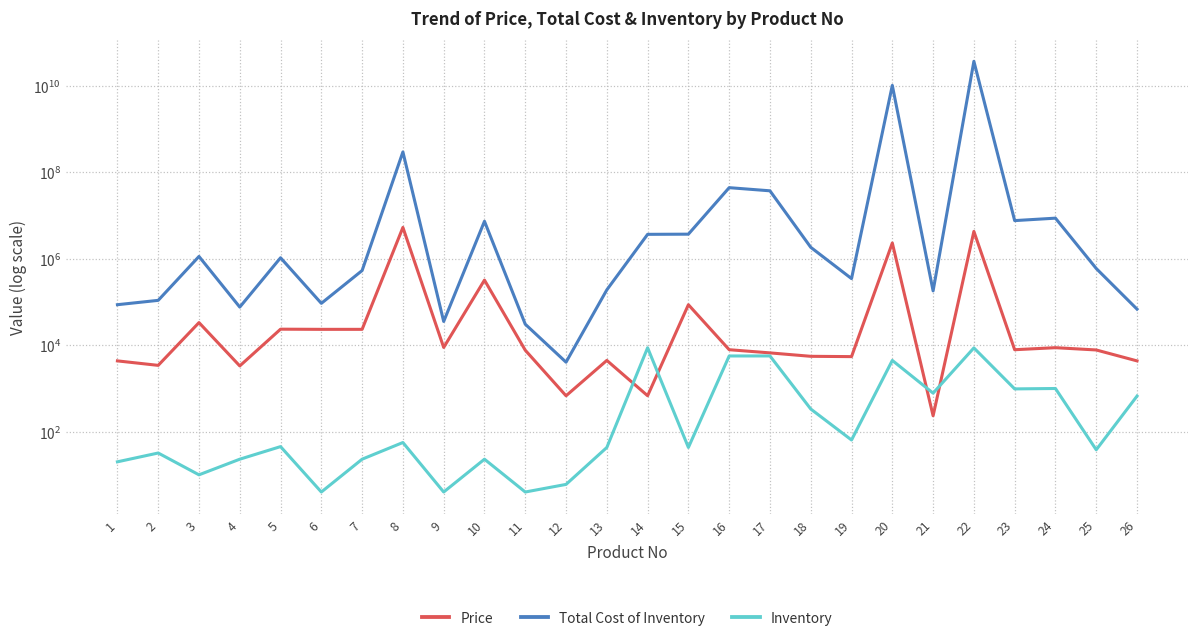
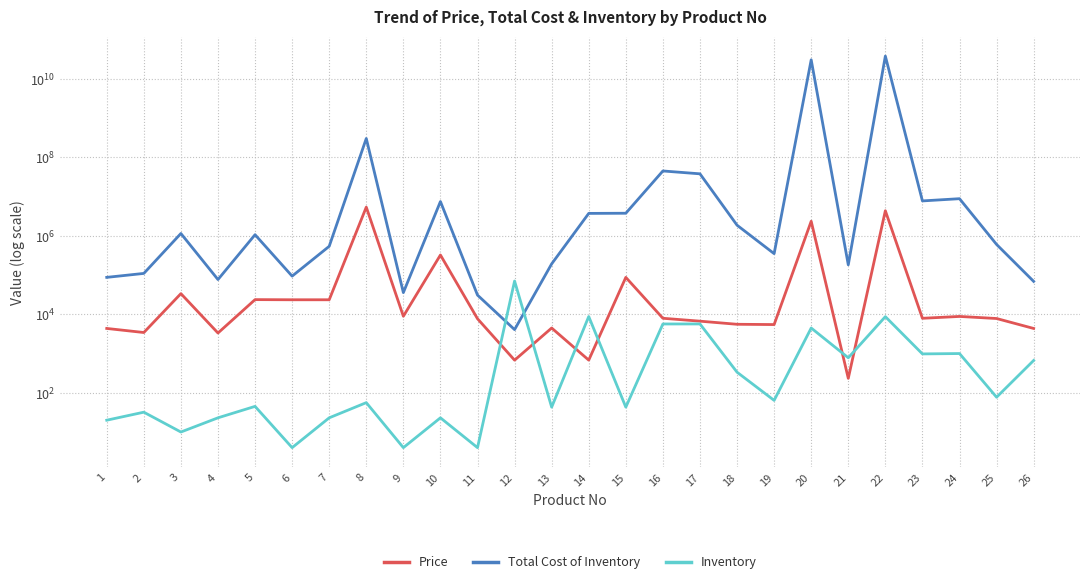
  {
    "Price": {
      "1": 4000,
      "2": 3000,
      "3": 30000,
      "4": 3000,
      "5": 20000,
      "6": 20000,
      "7": 20000,
      "8": 5000000,
      "9": 9000,
      "10": 300000,
      "11": 8000,
      "12": 700,
      "13": 4000,
      "14": 700,
      "15": 90000,
      "16": 8000,
      "17": 7000,
      "18": 6000,
      "19": 5000,
      "20": 2000000,
      "21": 200,
      "22": 4000000,
      "23": 8000,
      "24": 9000,
      "25": 8000,
      "26": 4000
    },
    "Total Cost of Inventory": {
      "1": 90000,
      "2": 110000,
      "3": 1100000,
      "4": 80000,
      "5": 1100000,
      "6": 90000,
      "7": 500000,
      "8": 300000000,
      "9": 40000,
      "10": 7000000,
      "11": 30000,
      "12": 4000,
      "13": 200000,
      "14": 4000000,
      "15": 4000000,
      "16": 40000000,
      "17": 40000000,
      "18": 2000000,
      "19": 300000,
-     "20": 10000000000,
+     "20": 30000000000,
      "21": 200000,
      "22": 40000000000,
      "23": 8000000,
      "24": 9000000,
      "25": 600000,
      "26": 70000
    },
    "Inventory": {
      "1": 20,
      "2": 30,
      "3": 10,
      "4": 20,
      "5": 50,
      "6": 4,
      "7": 20,
      "8": 60,
      "9": 4,
      "10": 20,
      "11": 4,
-     "12": 6,
+     "12": 70000,
      "13": 40,
      "14": 9000,
      "15": 40,
      "16": 6000,
      "17": 6000,
      "18": 300,
      "19": 60,
      "20": 4000,
      "21": 800,
      "22": 9000,
      "23": 1000,
      "24": 1000,
-     "25": 40,
+     "25": 80,
      "26": 700
    }
  }
